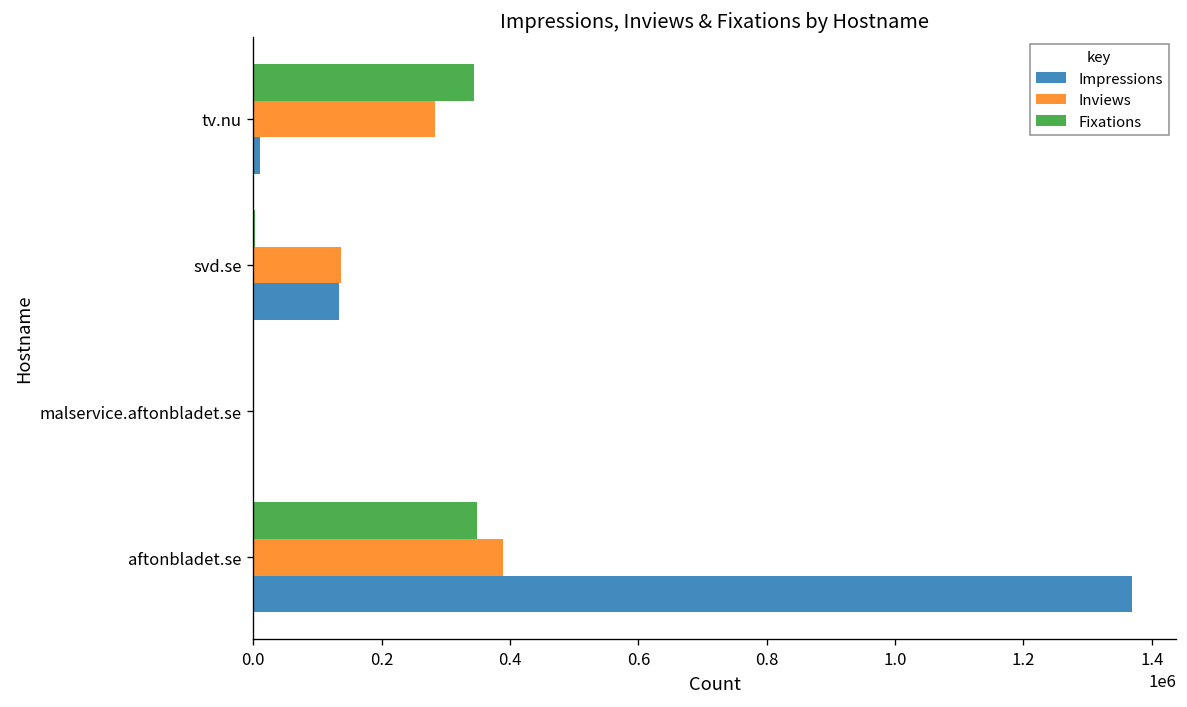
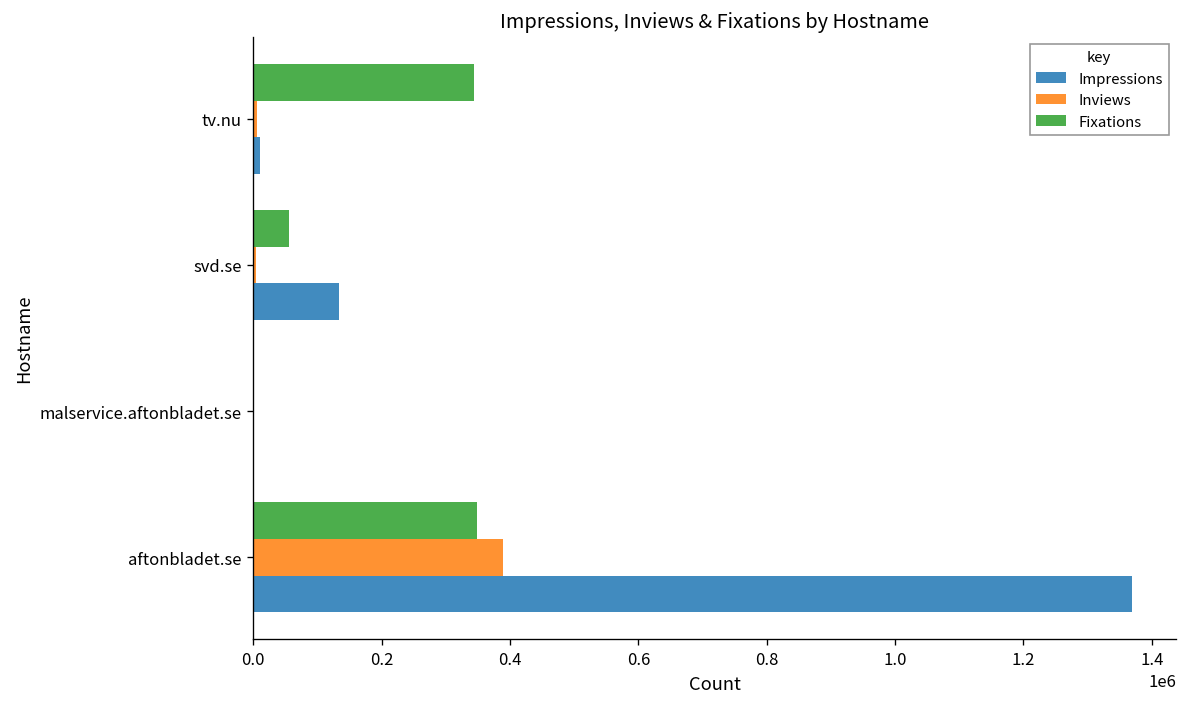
  {
    "Impressions": {
      "tv.nu": 10000,
      "svd.se": 130000,
      "aftonbladet.se": 1370000
    },
    "Inviews": {
-     "tv.nu": 280000,
-     "svd.se": 140000,
+     "tv.nu": 10000,
+     "svd.se": 10000,
      "aftonbladet.se": 390000
    },
    "Fixations": {
      "tv.nu": 340000,
-     "svd.se": 0,
+     "svd.se": 60000,
      "malservice.aftonbladet.se": 0,
      "aftonbladet.se": 350000
    }
  }
